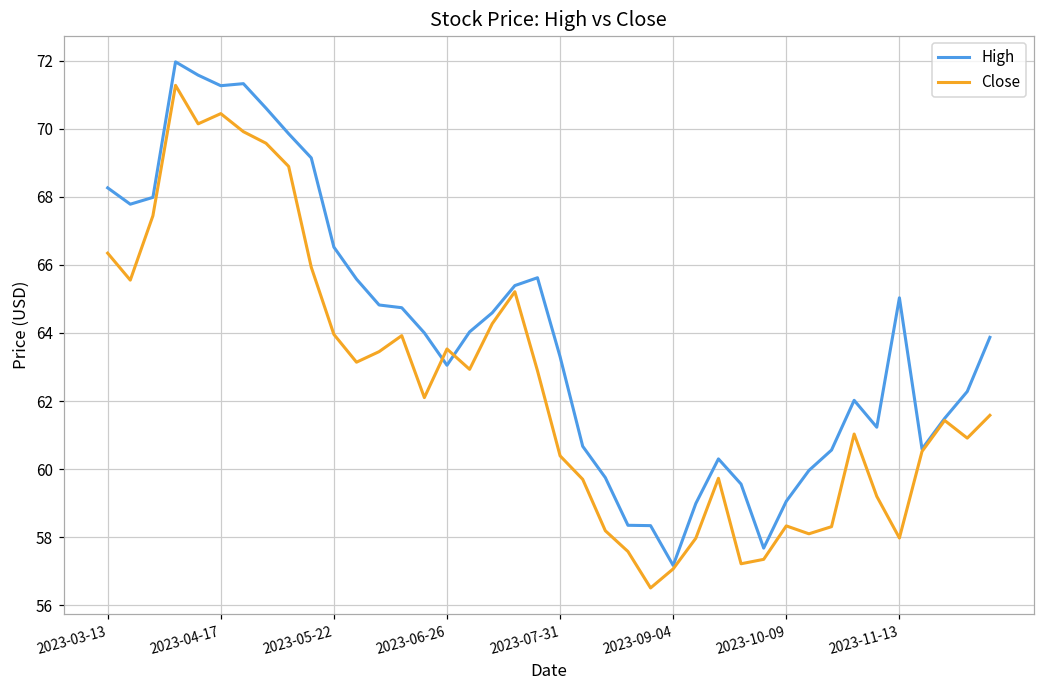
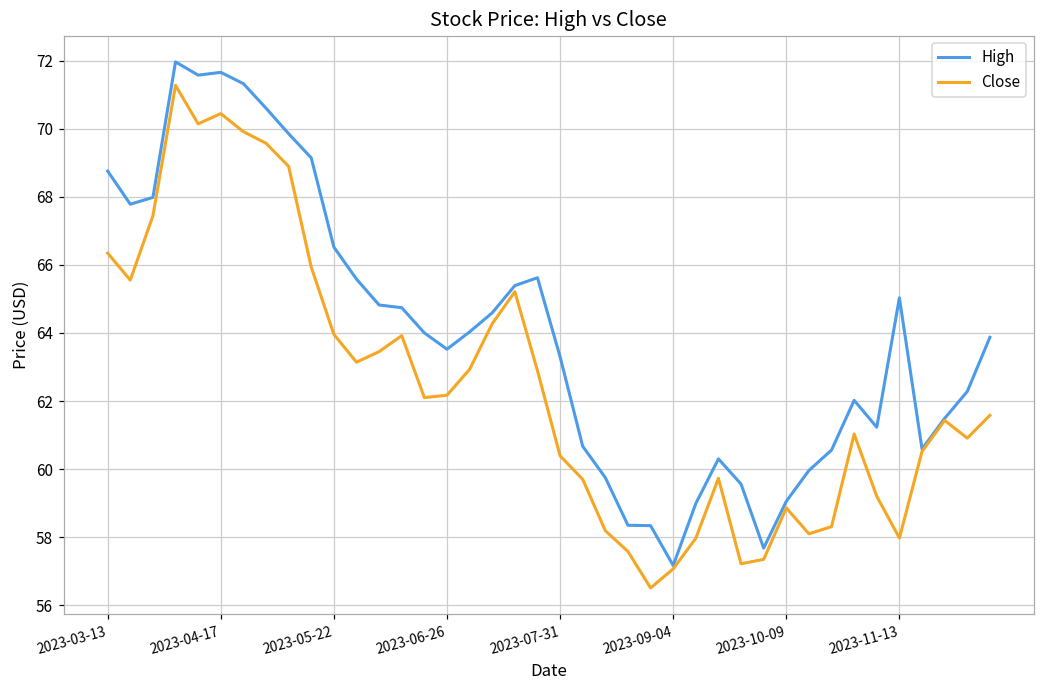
  {
    "High": {
-     "2023-03-13": 68.3,
-     "2023-04-17": 71.3,
+     "2023-03-13": 68.8,
+     "2023-04-17": 71.7,
      "2023-05-22": 66.5,
-     "2023-06-26": 63.0,
+     "2023-06-26": 63.5,
      "2023-07-31": 63.3,
      "2023-09-04": 57.2,
      "2023-10-09": 59.1,
      "2023-11-13": 65.0
    },
    "Close": {
      "2023-03-13": 66.3,
      "2023-04-17": 70.4,
      "2023-05-22": 64.0,
-     "2023-06-26": 63.5,
+     "2023-06-26": 62.2,
      "2023-07-31": 60.4,
      "2023-09-04": 57.1,
-     "2023-10-09": 58.3,
+     "2023-10-09": 58.9,
      "2023-11-13": 58.0
    }
  }
